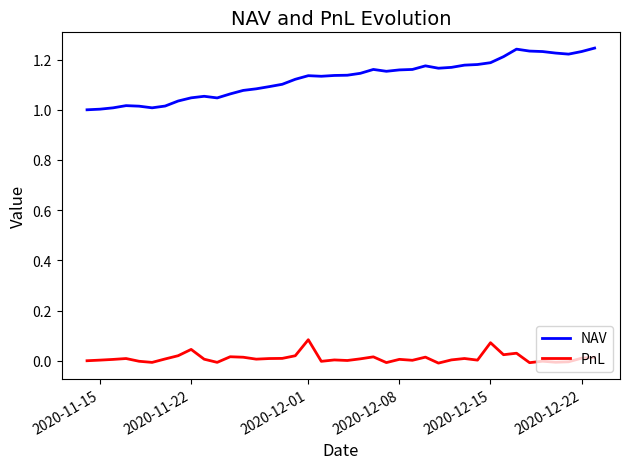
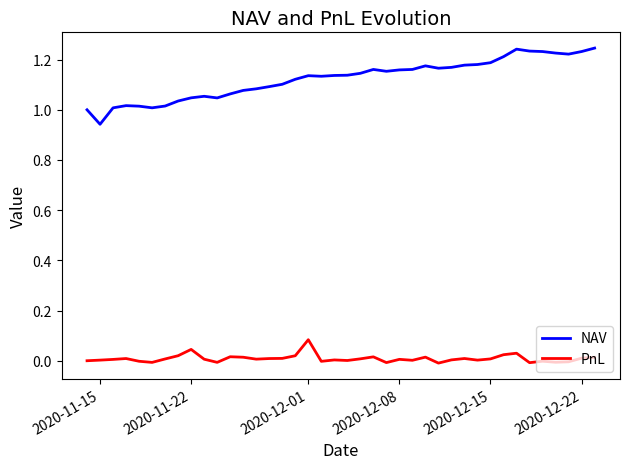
  {
    "NAV": {
-     "2020-11-15": 1.00,
+     "2020-11-15": 0.94,
      "2020-11-22": 1.05,
      "2020-12-01": 1.14,
      "2020-12-08": 1.16,
      "2020-12-15": 1.19,
      "2020-12-22": 1.23
    },
    "PnL": {
      "2020-11-15": 0.00,
      "2020-11-22": 0.05,
      "2020-12-01": 0.08,
      "2020-12-08": 0.01,
-     "2020-12-15": 0.07
+     "2020-12-15": 0.01
    }
  }
